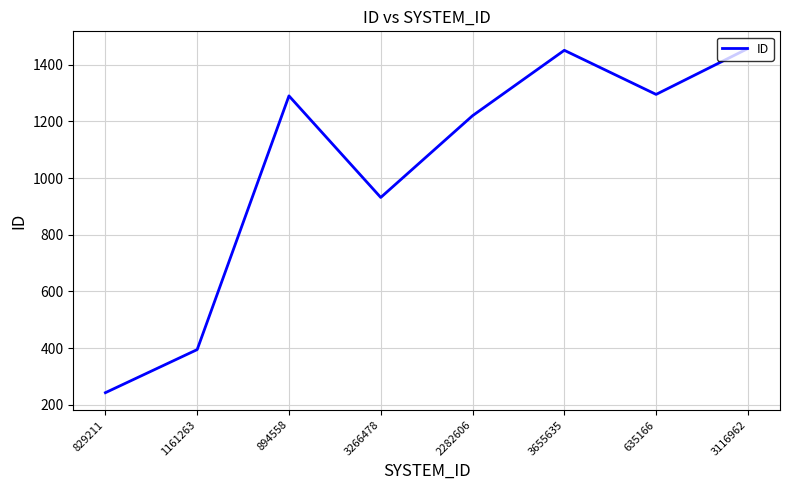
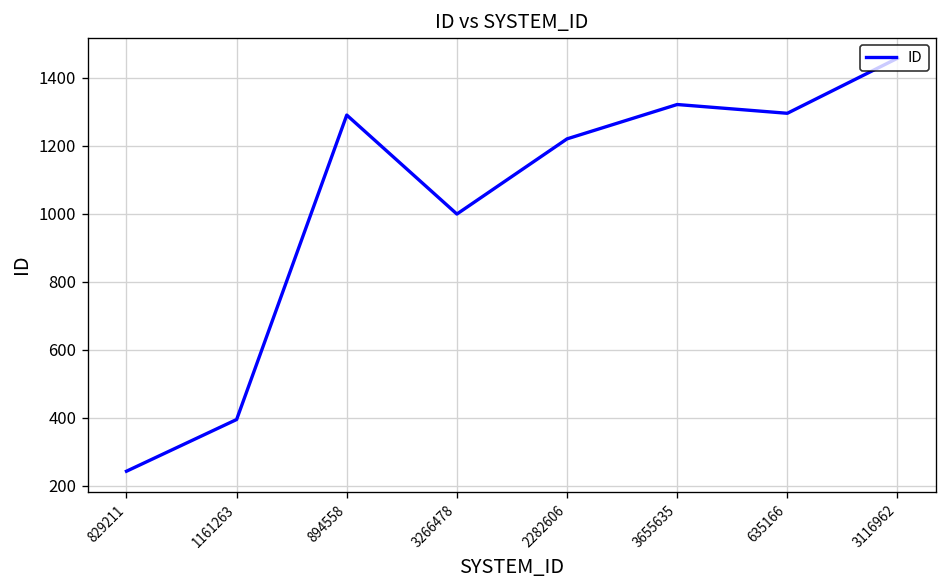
  {
    "829211": 240,
    "1161263": 400,
    "894558": 1290,
-   "3266478": 930,
+   "3266478": 1000,
    "2282606": 1220,
-   "3655635": 1450,
+   "3655635": 1320,
    "635166": 1300
  }
